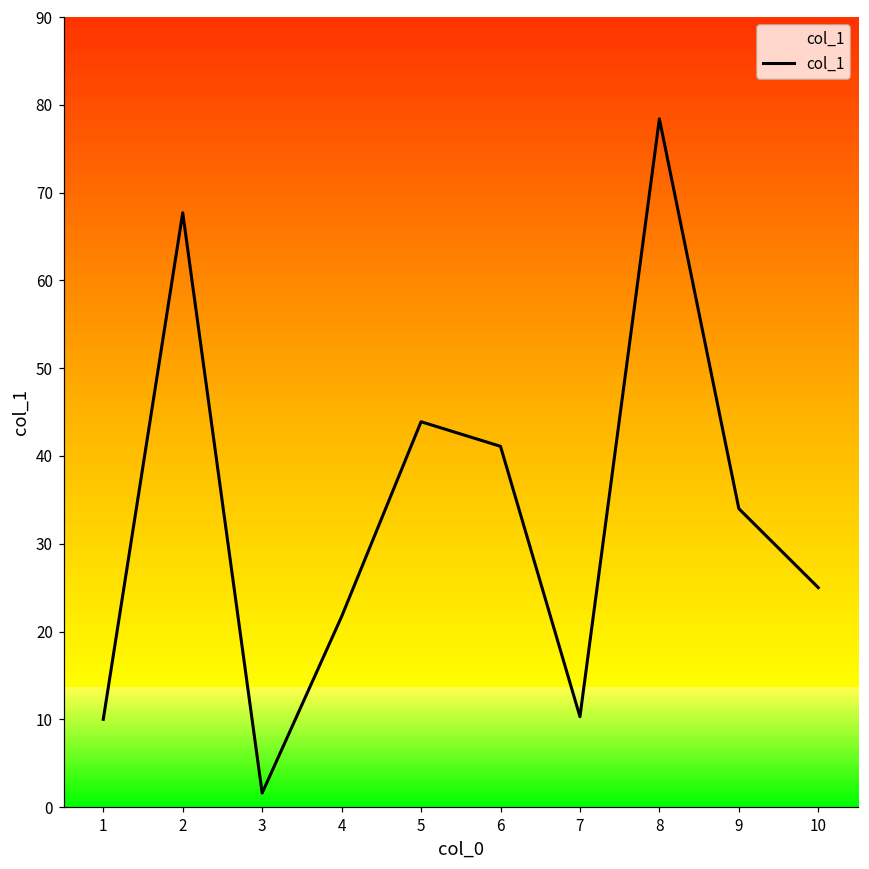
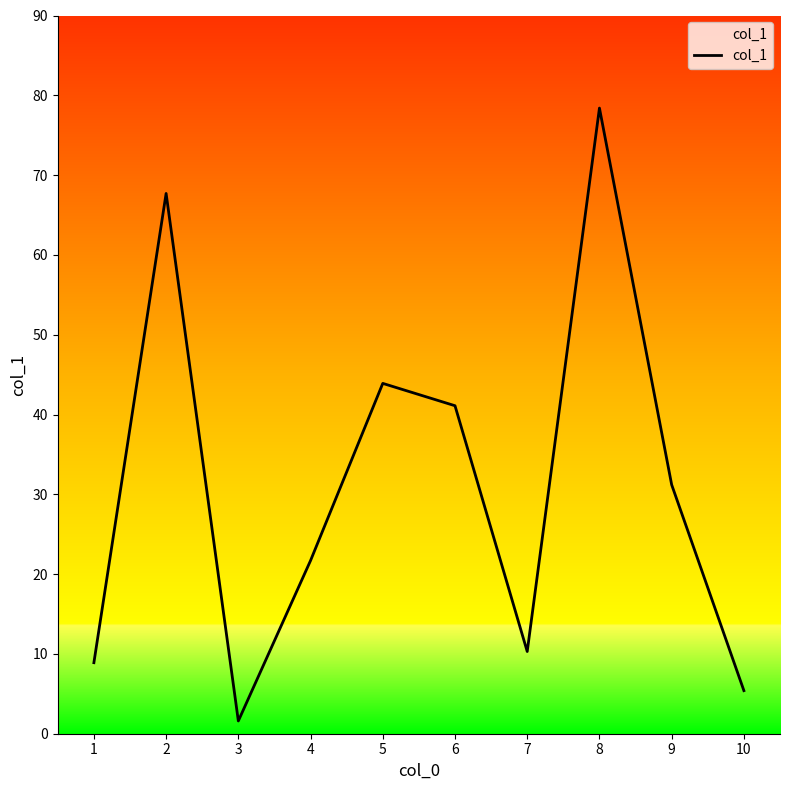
  {
-   "1": 10,
+   "1": 9,
    "2": 68,
    "3": 2,
    "4": 22,
    "5": 44,
    "6": 41,
    "7": 10,
    "8": 78,
-   "9": 34,
-   "10": 25
+   "9": 31,
+   "10": 5
  }
